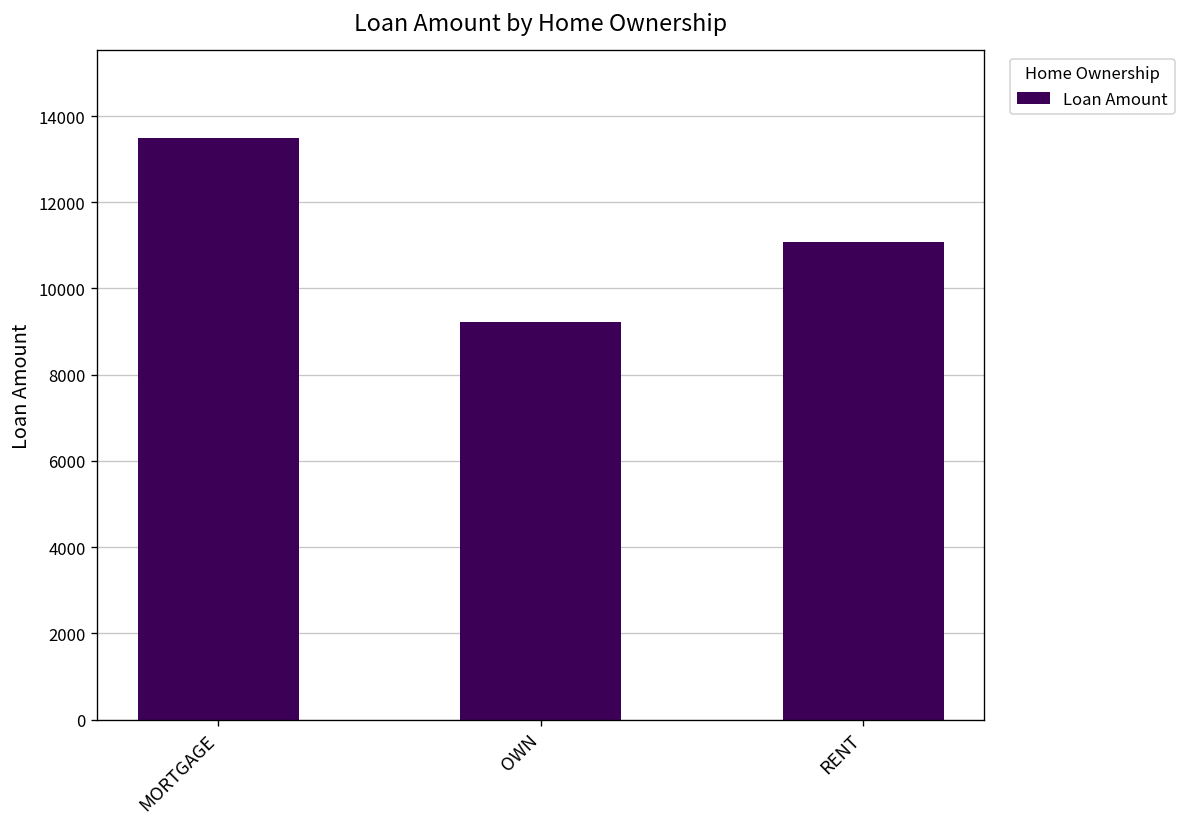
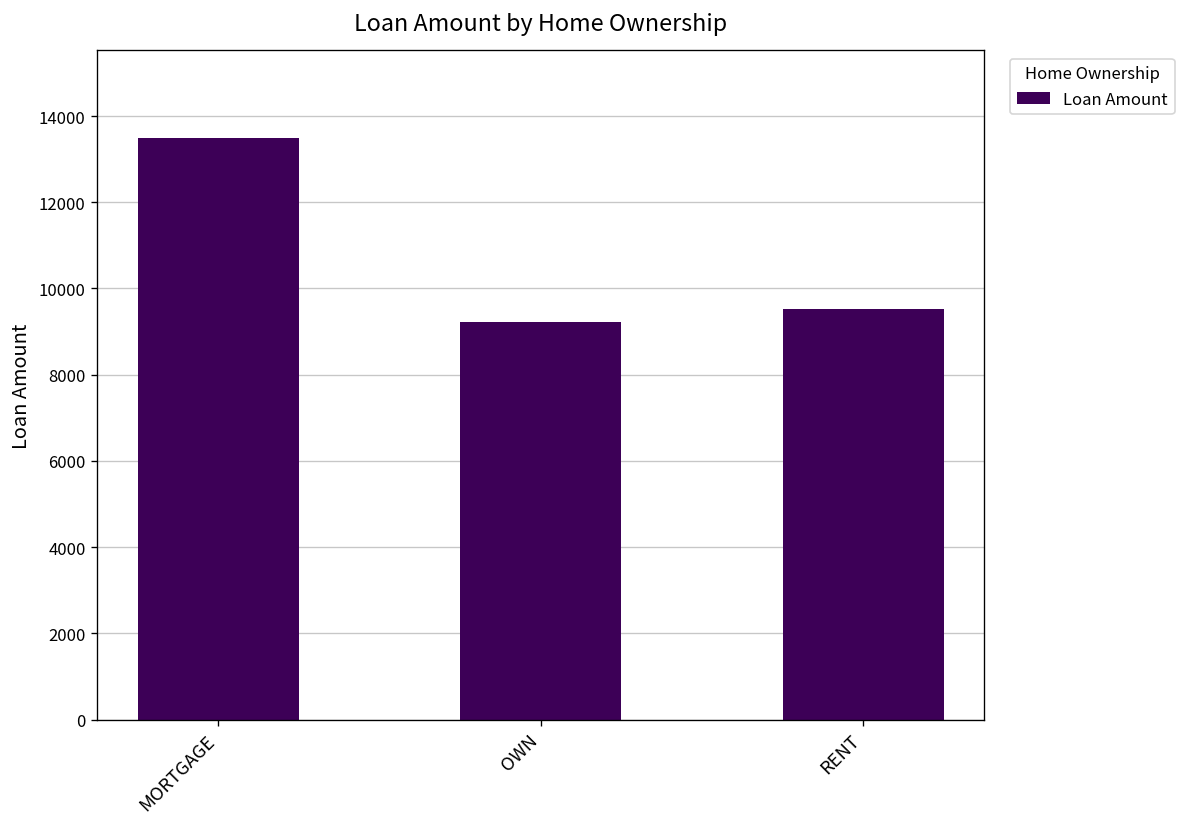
  {
    "MORTGAGE": 13500,
    "OWN": 9200,
-   "RENT": 11100
+   "RENT": 9500
  }
